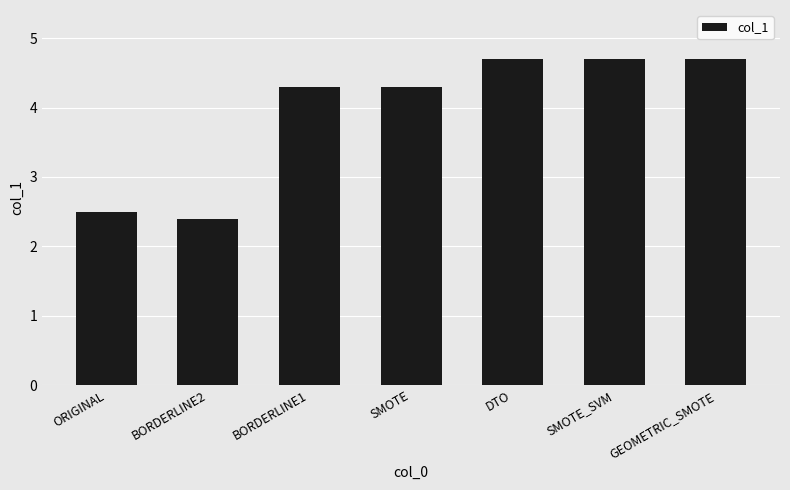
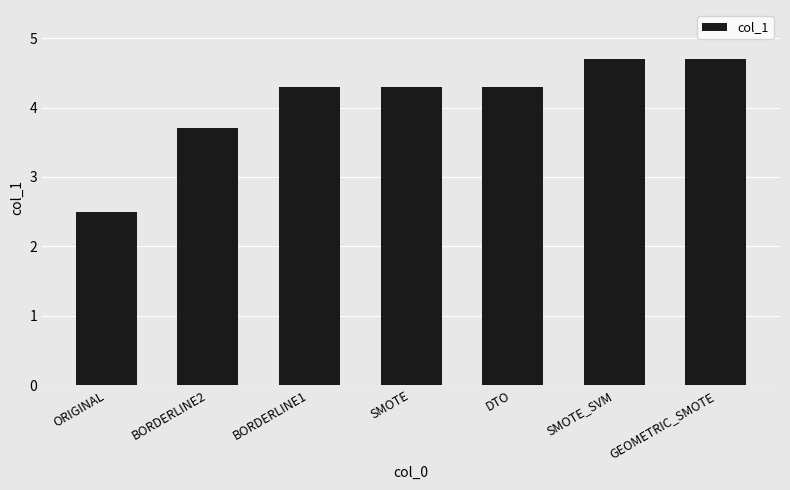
  {
    "ORIGINAL": 2.5,
-   "BORDERLINE2": 2.4,
+   "BORDERLINE2": 3.7,
    "BORDERLINE1": 4.3,
    "SMOTE": 4.3,
-   "DTO": 4.7,
+   "DTO": 4.3,
    "SMOTE_SVM": 4.7,
    "GEOMETRIC_SMOTE": 4.7
  }
